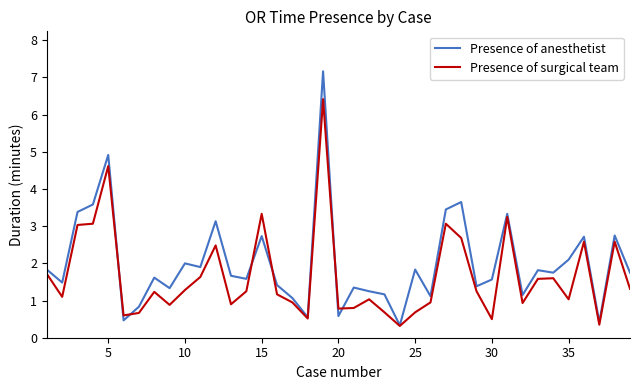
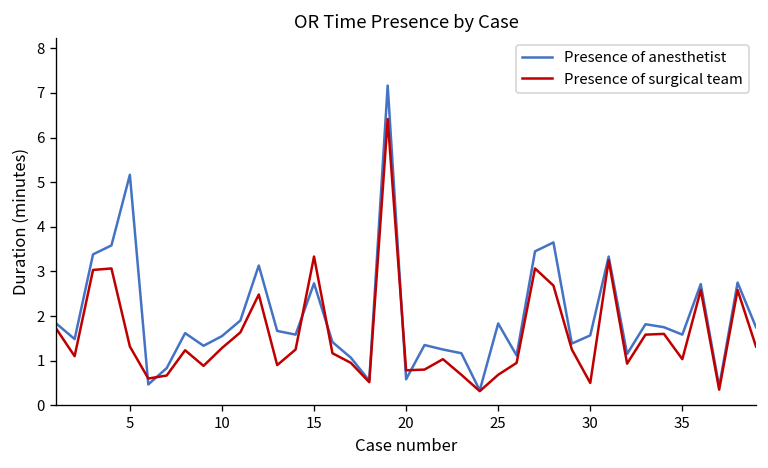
  {
    "Presence of anesthetist": {
-     "5": 4.9,
-     "10": 2.0,
+     "5": 5.2,
+     "10": 1.6,
      "15": 2.7,
      "20": 0.6,
      "25": 1.8,
      "30": 1.6,
-     "35": 2.1
+     "35": 1.6
    },
    "Presence of surgical team": {
-     "5": 4.6,
+     "5": 1.3,
      "10": 1.3,
      "15": 3.3,
      "20": 0.8,
      "25": 0.7,
      "30": 0.5,
      "35": 1.0
    }
  }
